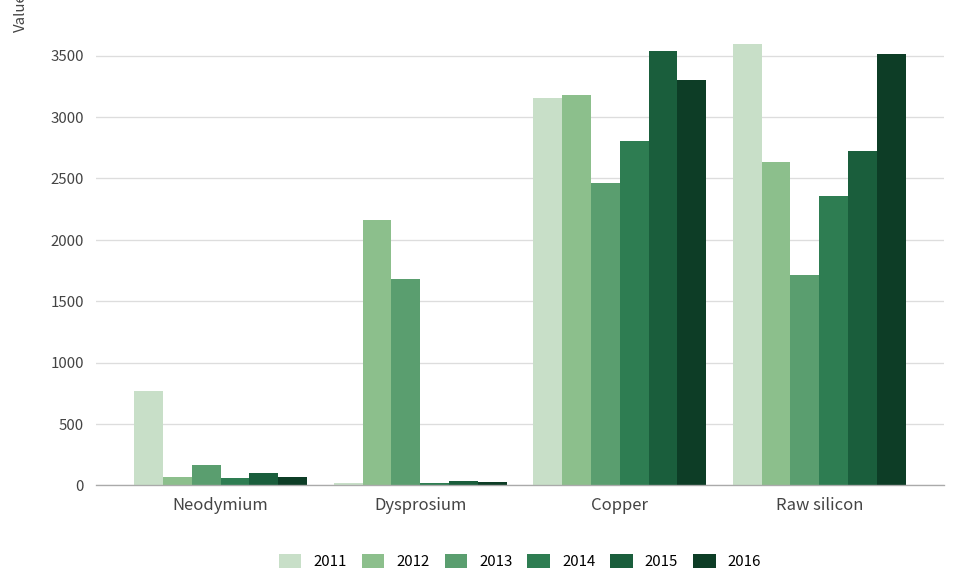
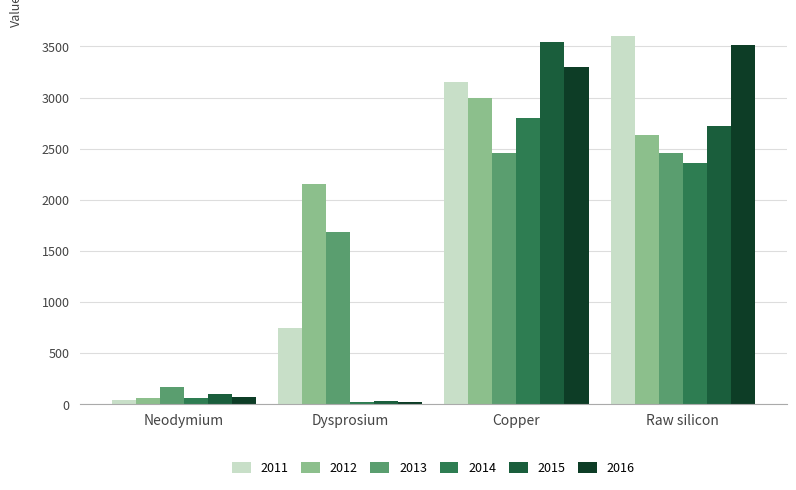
  {
    "2011": {
-     "Neodymium": 770,
-     "Dysprosium": 20,
+     "Neodymium": 50,
+     "Dysprosium": 750,
      "Copper": 3150,
      "Raw silicon": 3600
    },
    "2012": {
      "Neodymium": 70,
      "Dysprosium": 2160,
-     "Copper": 3180,
+     "Copper": 3000,
      "Raw silicon": 2630
    },
    "2013": {
      "Neodymium": 170,
      "Dysprosium": 1680,
      "Copper": 2460,
-     "Raw silicon": 1710
+     "Raw silicon": 2460
    }
  }
